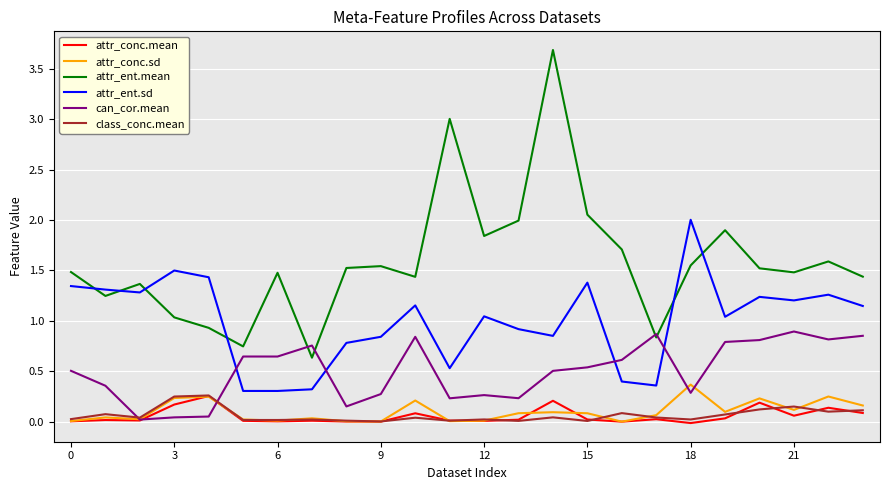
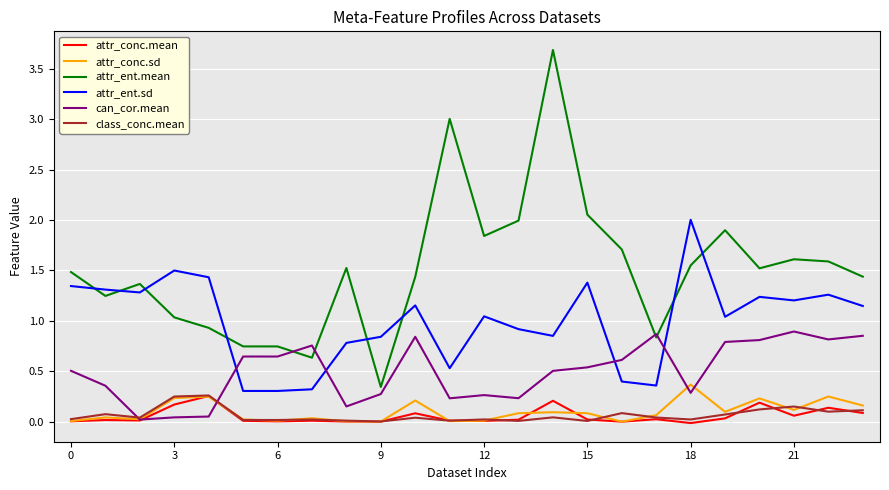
  {
    "attr_conc.mean": {
      "3": 0.17,
      "18": -0.01,
      "21": 0.06
    },
    "attr_conc.sd": {
      "15": 0.08,
      "18": 0.37,
      "21": 0.12
    },
    "attr_ent.mean": {
      "0": 1.48,
      "3": 1.03,
-     "6": 1.48,
-     "9": 1.54,
+     "6": 0.75,
+     "9": 0.34,
      "12": 1.84,
      "15": 2.05,
      "18": 1.55,
-     "21": 1.48
+     "21": 1.61
    },
    "attr_ent.sd": {
      "0": 1.34,
      "3": 1.50,
      "6": 0.30,
      "9": 0.84,
      "12": 1.04,
      "15": 1.38,
      "18": 2.00,
      "21": 1.20
    },
    "can_cor.mean": {
      "0": 0.50,
      "3": 0.04,
      "6": 0.65,
      "9": 0.27,
      "12": 0.26,
      "15": 0.54,
      "18": 0.29,
      "21": 0.89
    },
    "class_conc.mean": {
      "18": 0.02,
      "21": 0.15
    }
  }
